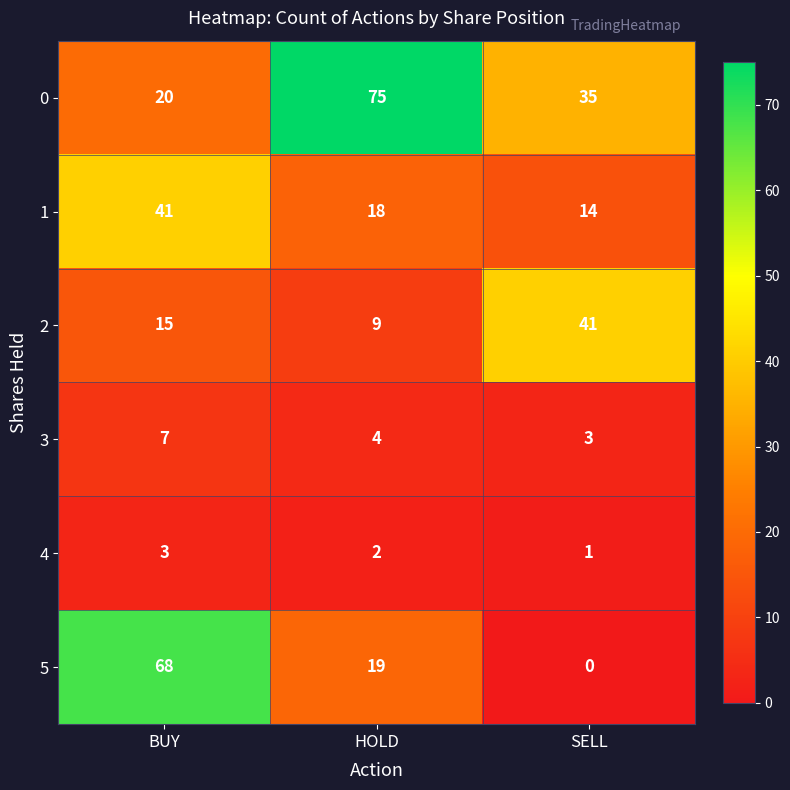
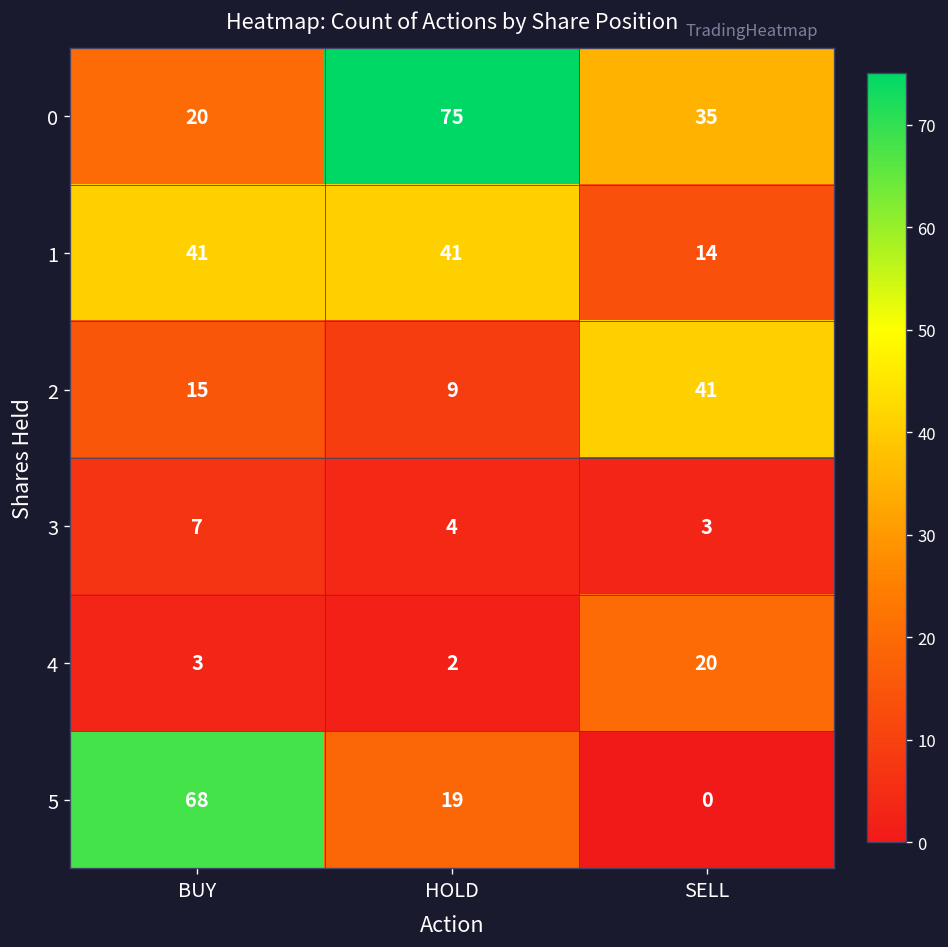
  {
    "0": {
      "BUY": 20,
      "HOLD": 75,
      "SELL": 35
    },
    "1": {
      "BUY": 41,
-     "HOLD": 18,
+     "HOLD": 41,
      "SELL": 14
    },
    "2": {
      "BUY": 15,
      "HOLD": 9,
      "SELL": 41
    },
    "3": {
      "BUY": 7,
      "HOLD": 4,
      "SELL": 3
    },
    "4": {
      "BUY": 3,
      "HOLD": 2,
-     "SELL": 1
+     "SELL": 20
    },
    "5": {
      "BUY": 68,
      "HOLD": 19,
      "SELL": 0
    }
  }
